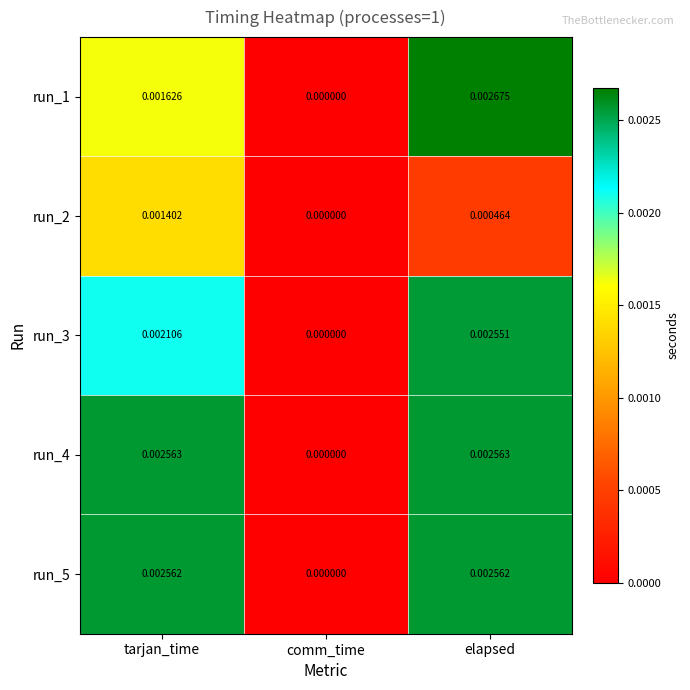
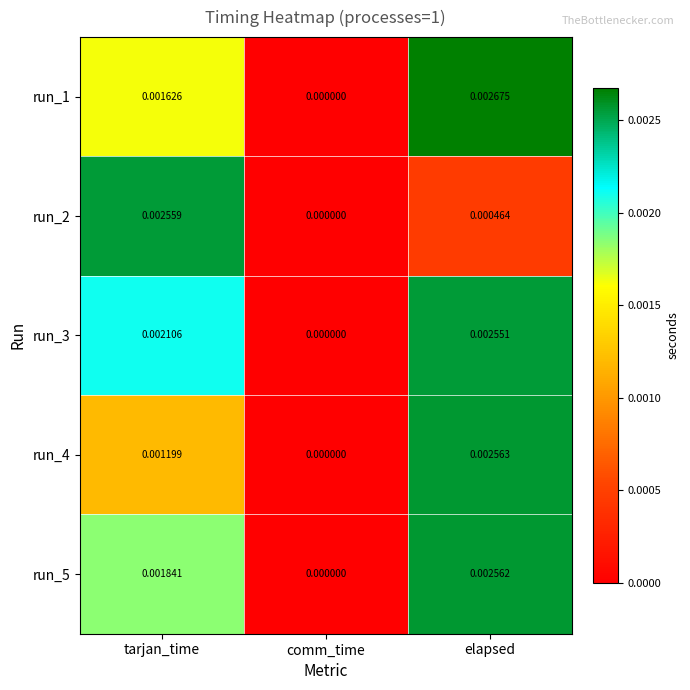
  {
    "run_1": {
      "tarjan_time": 0.001626,
      "comm_time": 0.000000,
      "elapsed": 0.002675
    },
    "run_2": {
-     "tarjan_time": 0.001402,
+     "tarjan_time": 0.002559,
      "comm_time": 0.000000,
      "elapsed": 0.000464
    },
    "run_3": {
      "tarjan_time": 0.002106,
      "comm_time": 0.000000,
      "elapsed": 0.002551
    },
    "run_4": {
-     "tarjan_time": 0.002563,
+     "tarjan_time": 0.001199,
      "comm_time": 0.000000,
      "elapsed": 0.002563
    },
    "run_5": {
-     "tarjan_time": 0.002562,
+     "tarjan_time": 0.001841,
      "comm_time": 0.000000,
      "elapsed": 0.002562
    }
  }
